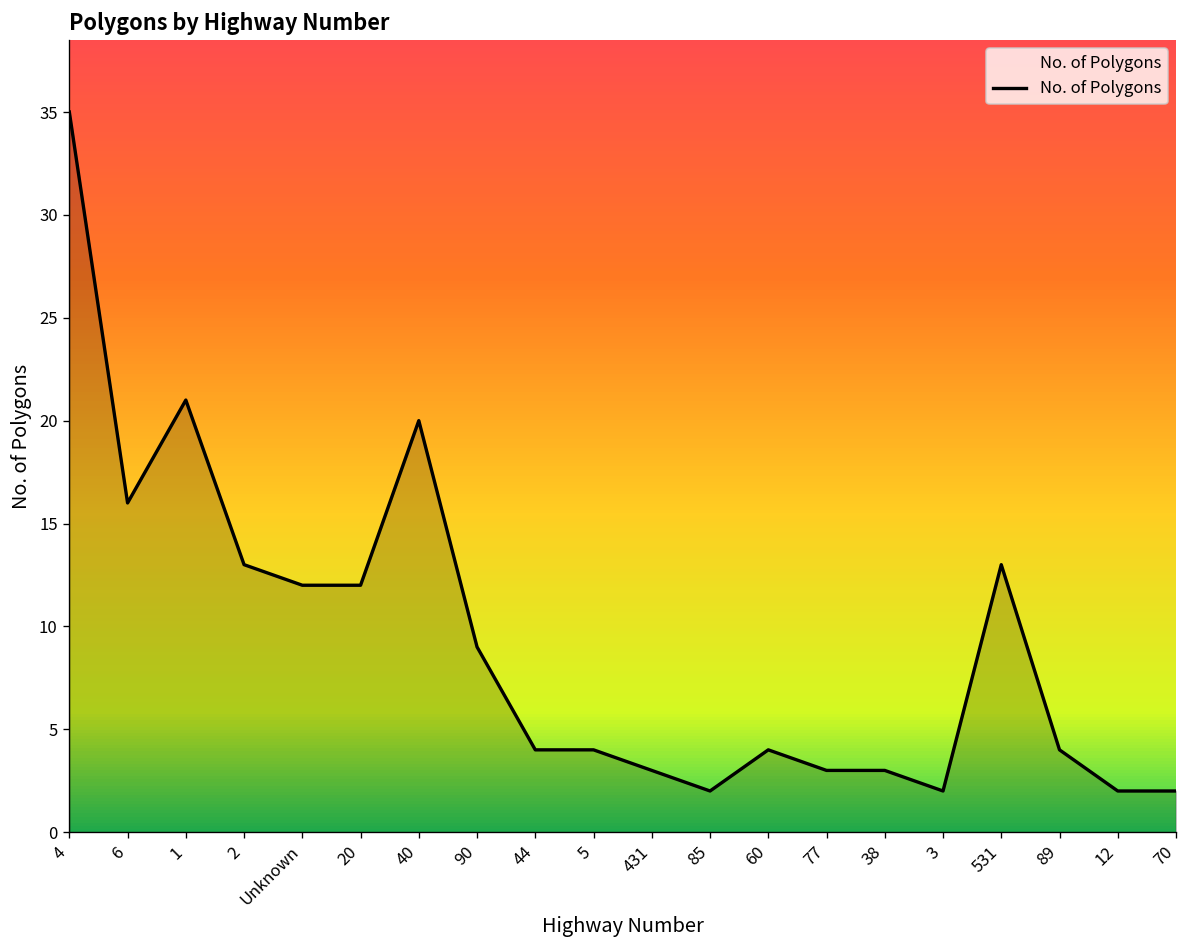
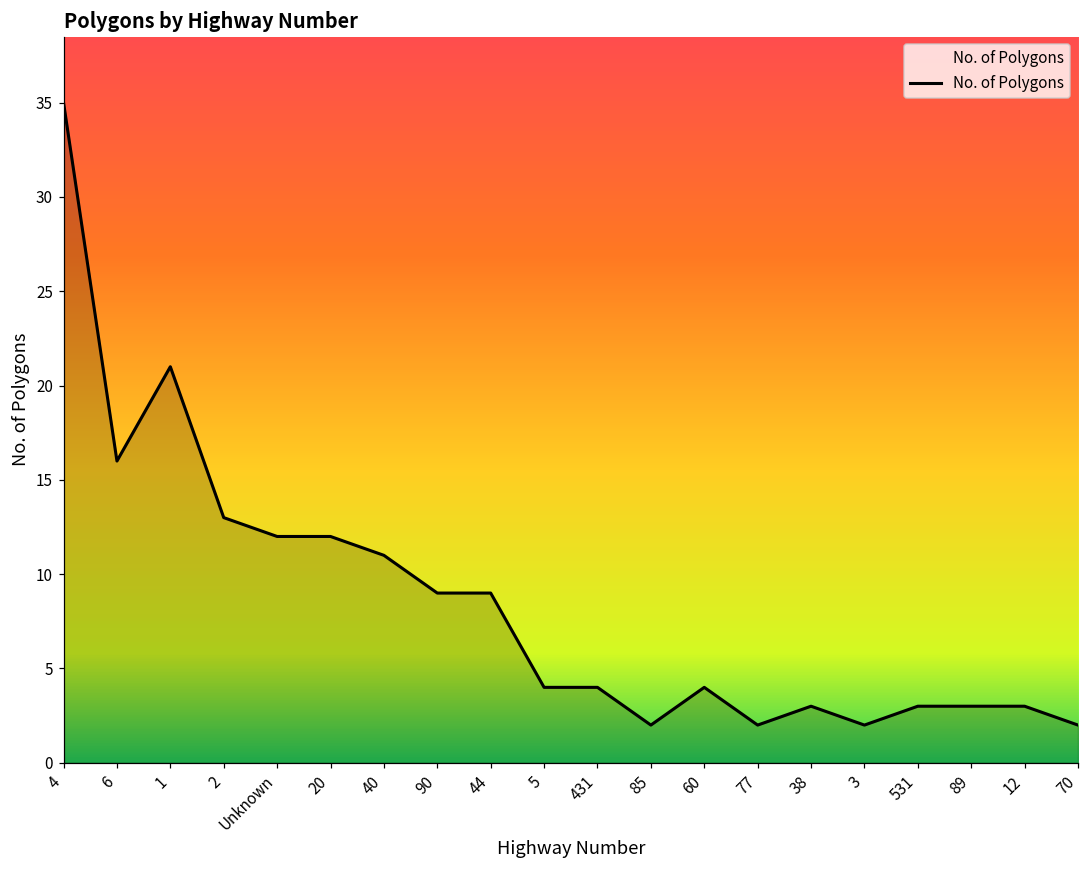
  {
    "4": 35,
    "6": 16,
    "1": 21,
    "2": 13,
    "Unknown": 12,
    "20": 12,
-   "40": 20,
+   "40": 11,
    "90": 9,
-   "44": 4,
+   "44": 9,
    "5": 4,
-   "431": 3,
+   "431": 4,
    "85": 2,
    "60": 4,
-   "77": 3,
+   "77": 2,
    "38": 3,
    "3": 2,
-   "531": 13,
-   "89": 4,
-   "12": 2,
+   "531": 3,
+   "89": 3,
+   "12": 3,
    "70": 2
  }
